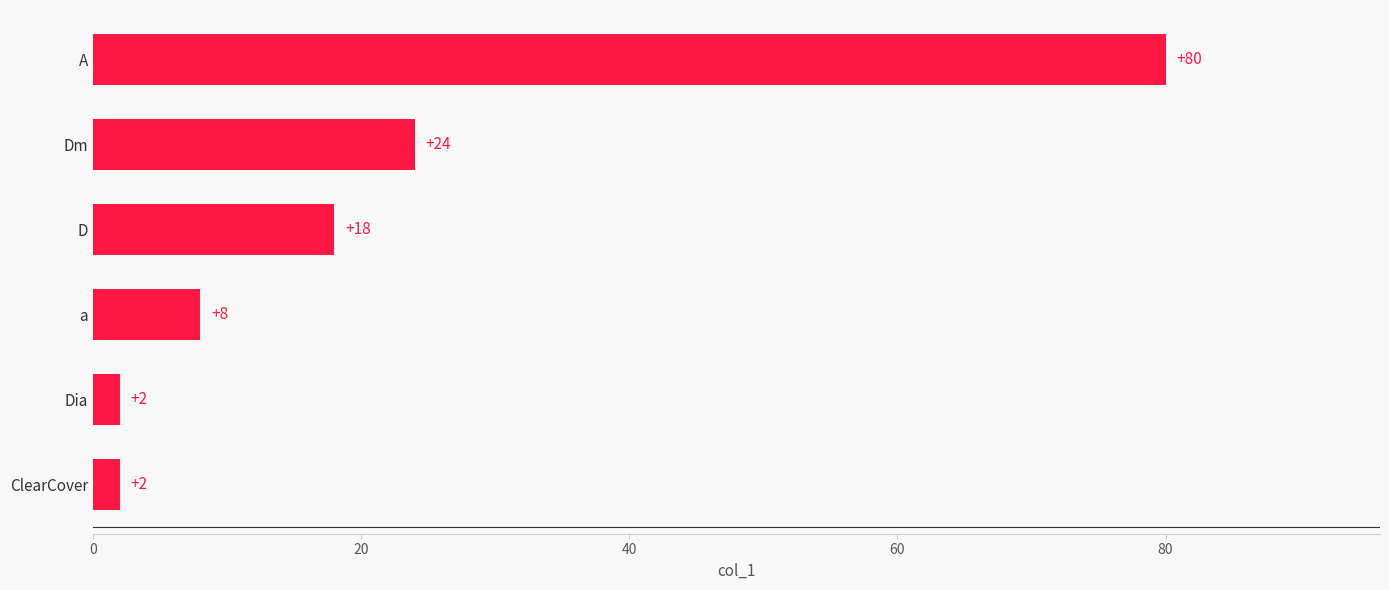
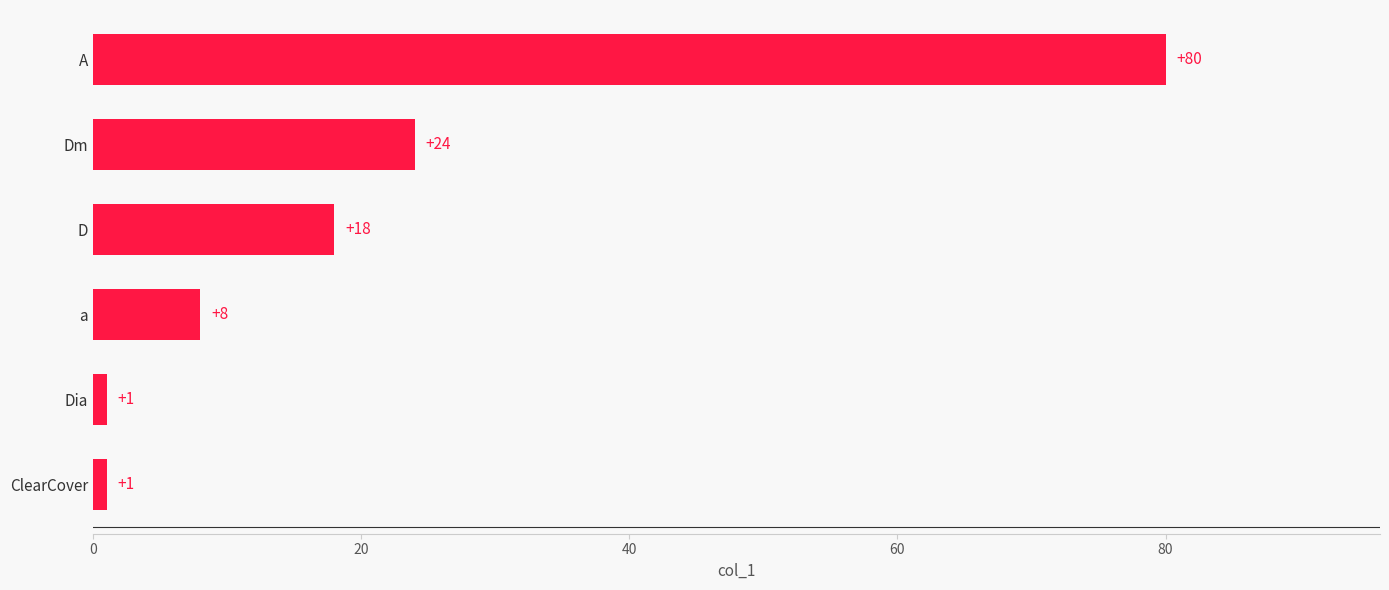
  {
    "A": "+80",
    "Dm": "+24",
    "D": "+18",
    "a": "+8",
-   "Dia": "+2",
-   "ClearCover": "+2"
+   "Dia": "+1",
+   "ClearCover": "+1"
  }
